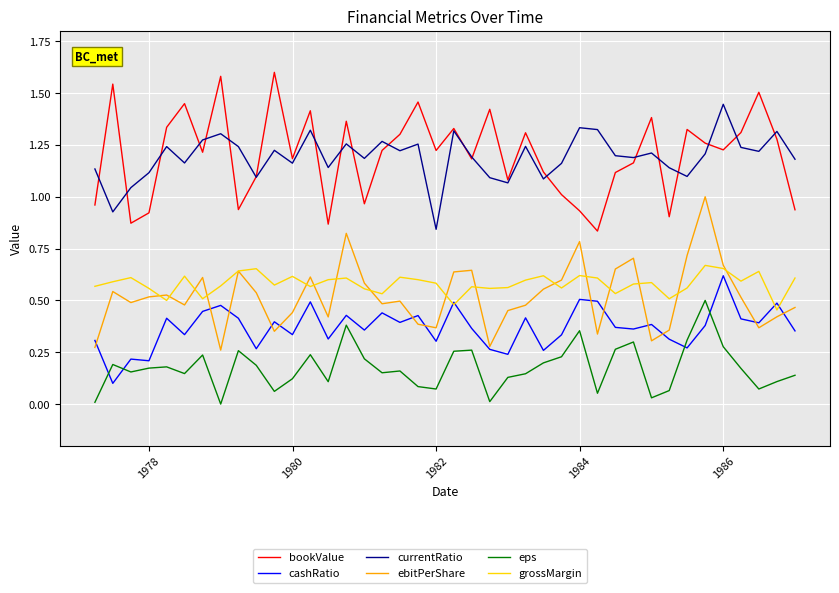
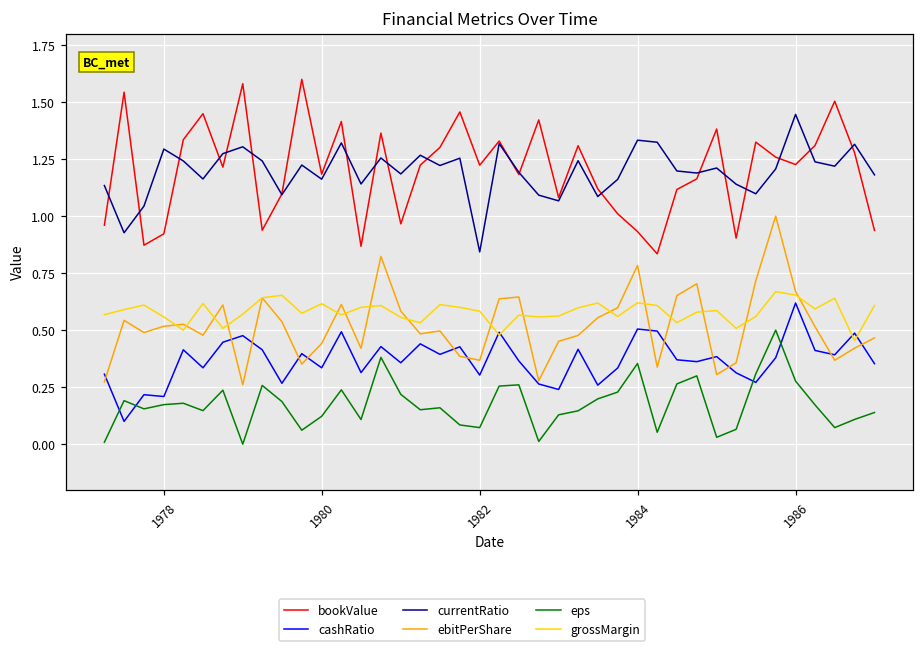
  {
    "bookValue": {
      "1978": 0.92,
      "1980": 1.18,
      "1982": 1.22,
      "1984": 0.93,
      "1986": 1.23
    },
    "cashRatio": {
      "1978": 0.21,
      "1980": 0.34,
      "1982": 0.30,
      "1984": 0.51,
      "1986": 0.62
    },
    "currentRatio": {
-     "1978": 1.12,
+     "1978": 1.29,
      "1980": 1.16,
      "1982": 0.84,
      "1984": 1.33,
      "1986": 1.45
    },
    "eps": {
      "1978": 0.17,
      "1980": 0.12,
      "1982": 0.07,
      "1984": 0.35,
      "1986": 0.28
    }
  }
